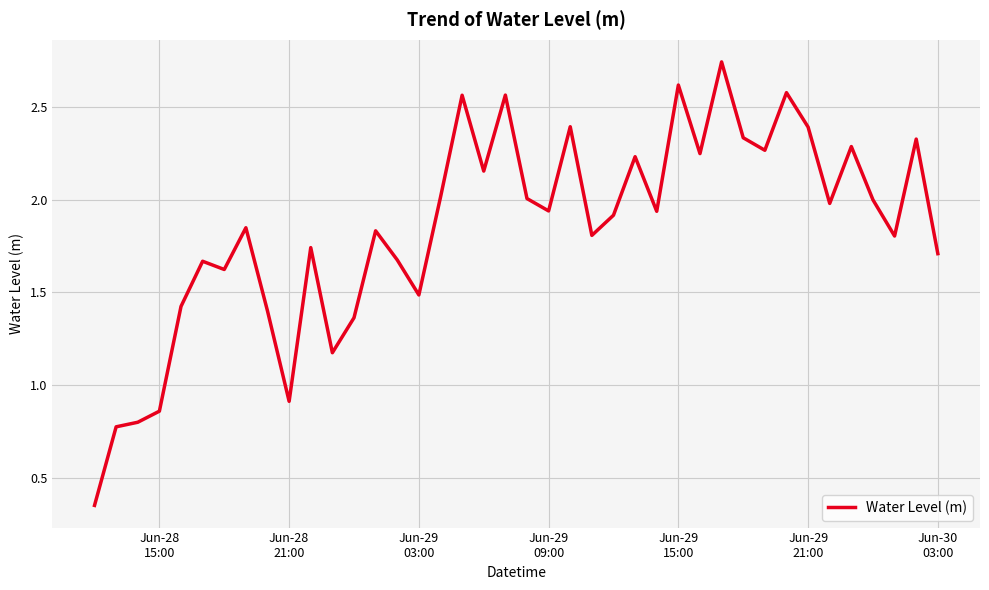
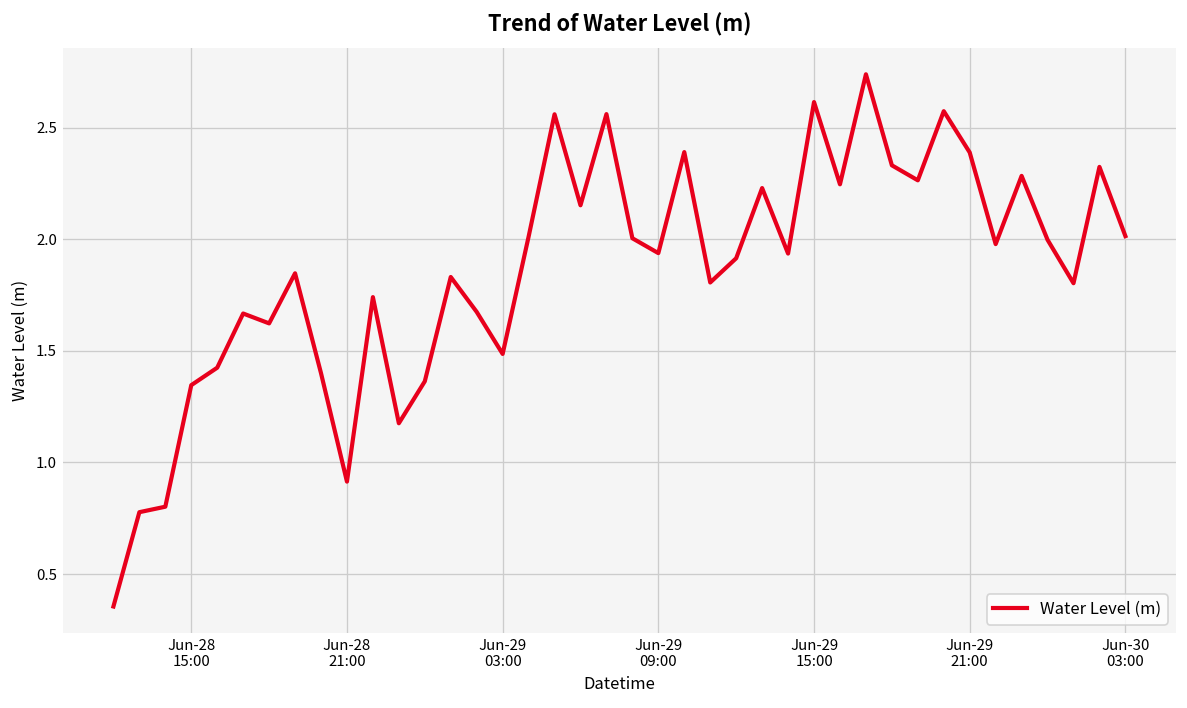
  {
-   "Jun-28 15:00": 0.86,
+   "Jun-28 15:00": 1.35,
    "Jun-28 21:00": 0.91,
    "Jun-29 03:00": 1.49,
    "Jun-29 09:00": 1.94,
    "Jun-29 15:00": 2.62,
    "Jun-29 21:00": 2.39,
-   "Jun-30 03:00": 1.71
+   "Jun-30 03:00": 2.01
  }
